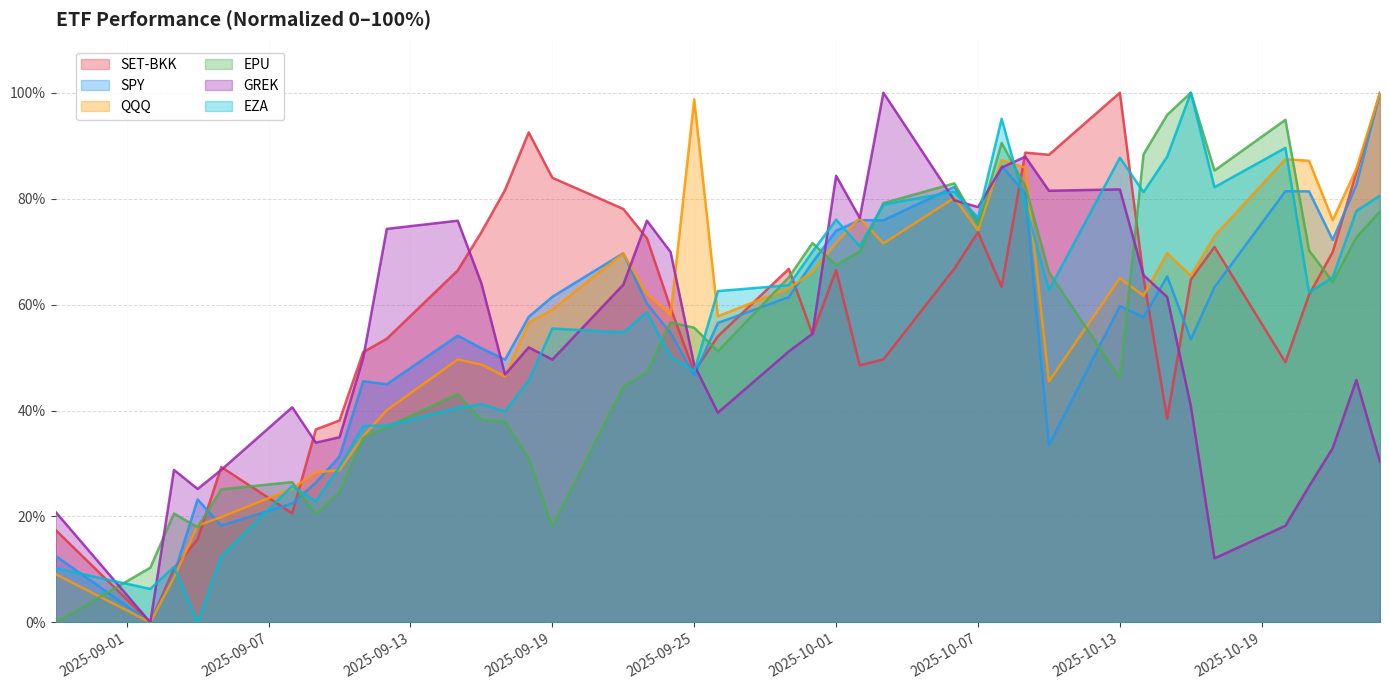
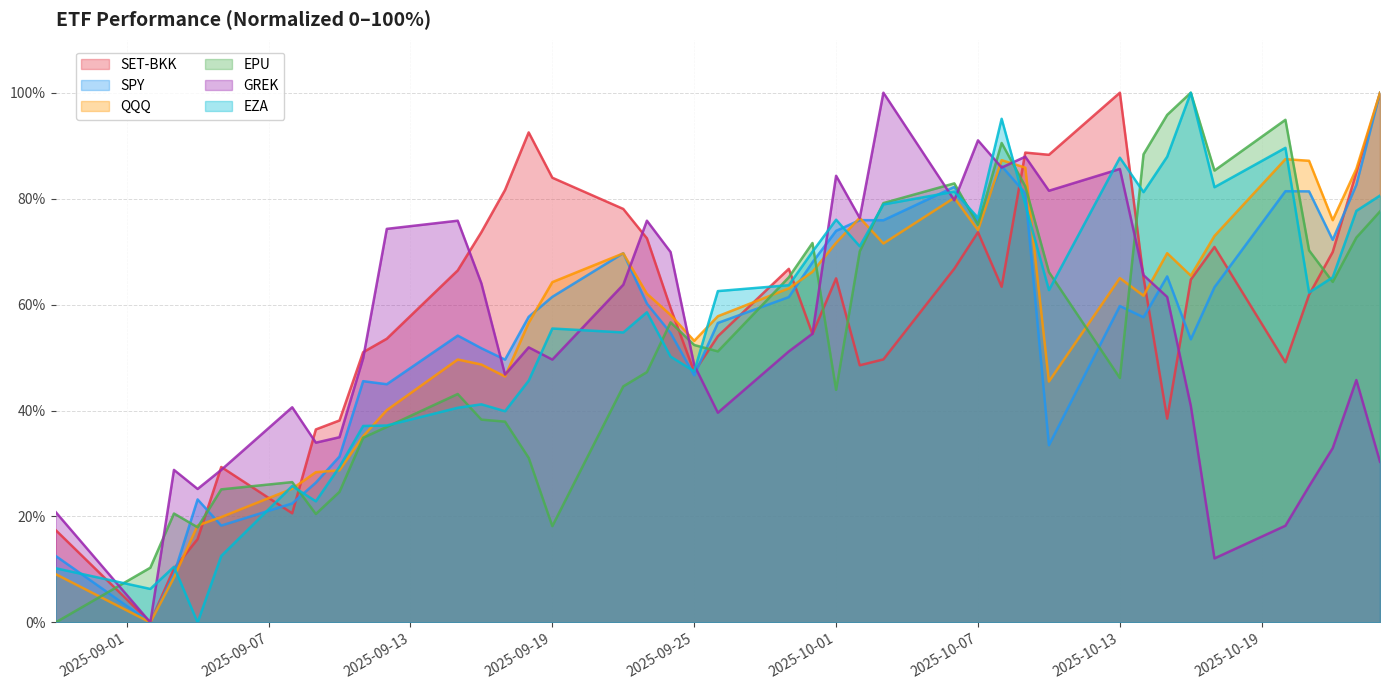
  {
    "SET-BKK": {
      "2025-09-19": "84%",
-     "2025-10-01": "67%",
+     "2025-10-01": "65%",
      "2025-10-13": "100%"
    },
    "QQQ": {
-     "2025-09-19": "59%",
-     "2025-09-25": "99%",
+     "2025-09-19": "64%",
+     "2025-09-25": "53%",
      "2025-10-01": "72%",
      "2025-10-13": "65%"
    },
    "EPU": {
      "2025-09-19": "18%",
-     "2025-09-25": "56%",
-     "2025-10-01": "67%",
+     "2025-09-25": "52%",
+     "2025-10-01": "44%",
      "2025-10-07": "75%",
      "2025-10-13": "46%"
    },
    "GREK": {
      "2025-09-19": "50%",
      "2025-09-25": "49%",
      "2025-10-01": "84%",
-     "2025-10-07": "78%",
-     "2025-10-13": "82%"
+     "2025-10-07": "91%",
+     "2025-10-13": "86%"
    }
  }
